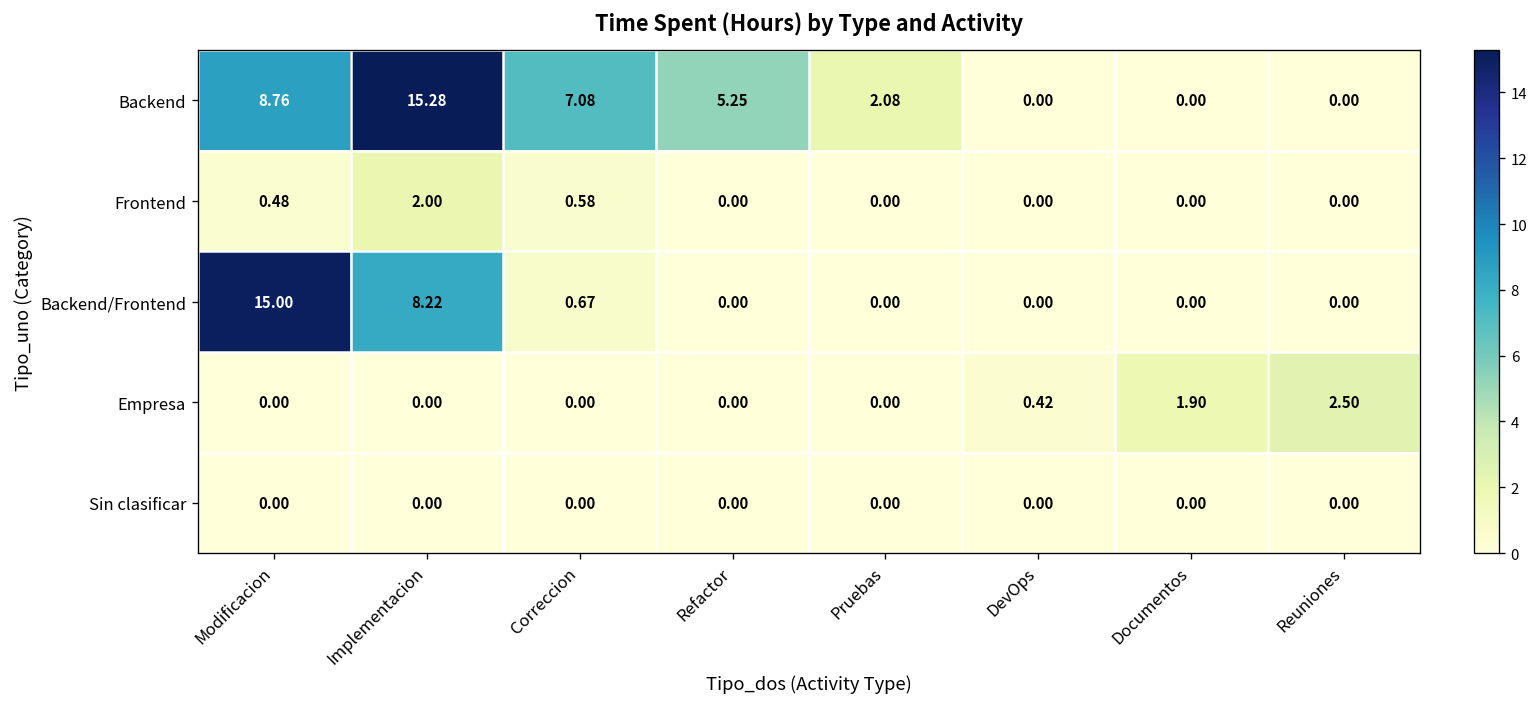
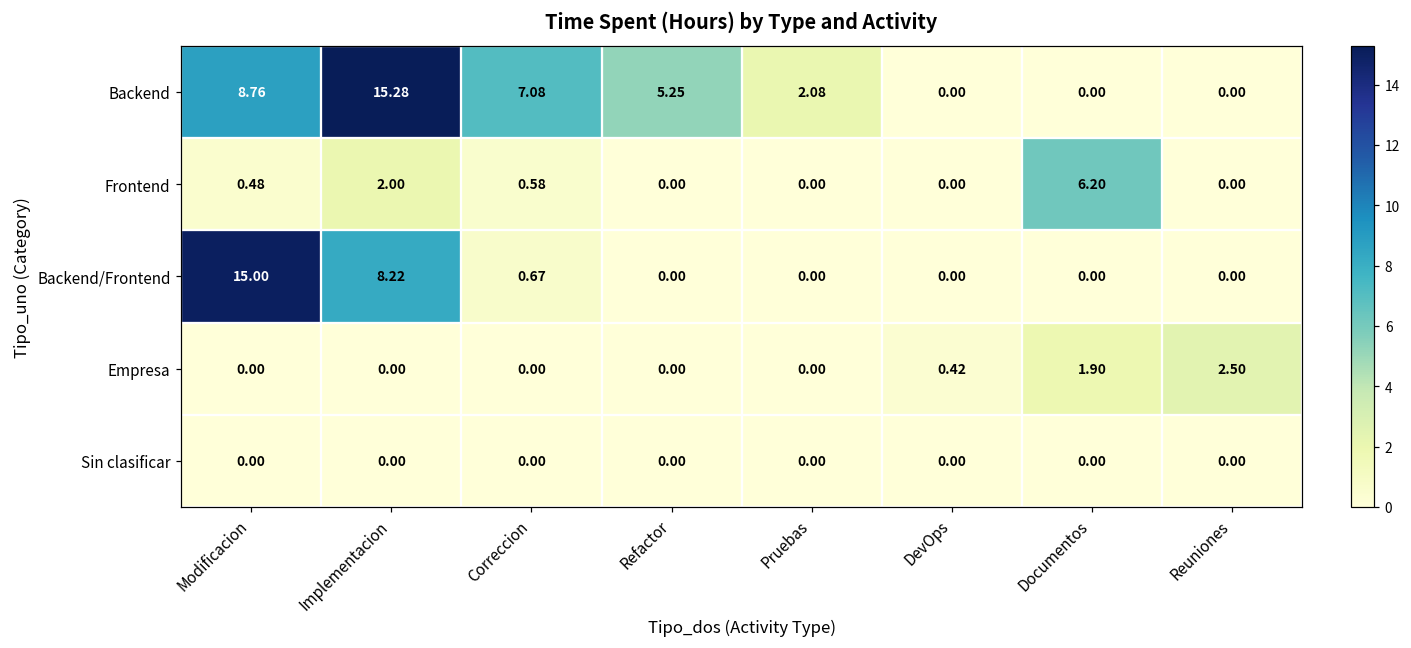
  {
    "Backend": {
      "Modificacion": 8.76,
      "Implementacion": 15.28,
      "Correccion": 7.08,
      "Refactor": 5.25,
      "Pruebas": 2.08,
      "DevOps": 0.00,
      "Documentos": 0.00,
      "Reuniones": 0.00
    },
    "Frontend": {
      "Modificacion": 0.48,
      "Implementacion": 2.00,
      "Correccion": 0.58,
      "Refactor": 0.00,
      "Pruebas": 0.00,
      "DevOps": 0.00,
-     "Documentos": 0.00,
+     "Documentos": 6.20,
      "Reuniones": 0.00
    },
    "Backend/Frontend": {
      "Modificacion": 15.00,
      "Implementacion": 8.22,
      "Correccion": 0.67,
      "Refactor": 0.00,
      "Pruebas": 0.00,
      "DevOps": 0.00,
      "Documentos": 0.00,
      "Reuniones": 0.00
    },
    "Empresa": {
      "Modificacion": 0.00,
      "Implementacion": 0.00,
      "Correccion": 0.00,
      "Refactor": 0.00,
      "Pruebas": 0.00,
      "DevOps": 0.42,
      "Documentos": 1.90,
      "Reuniones": 2.50
    },
    "Sin clasificar": {
      "Modificacion": 0.00,
      "Implementacion": 0.00,
      "Correccion": 0.00,
      "Refactor": 0.00,
      "Pruebas": 0.00,
      "DevOps": 0.00,
      "Documentos": 0.00,
      "Reuniones": 0.00
    }
  }
